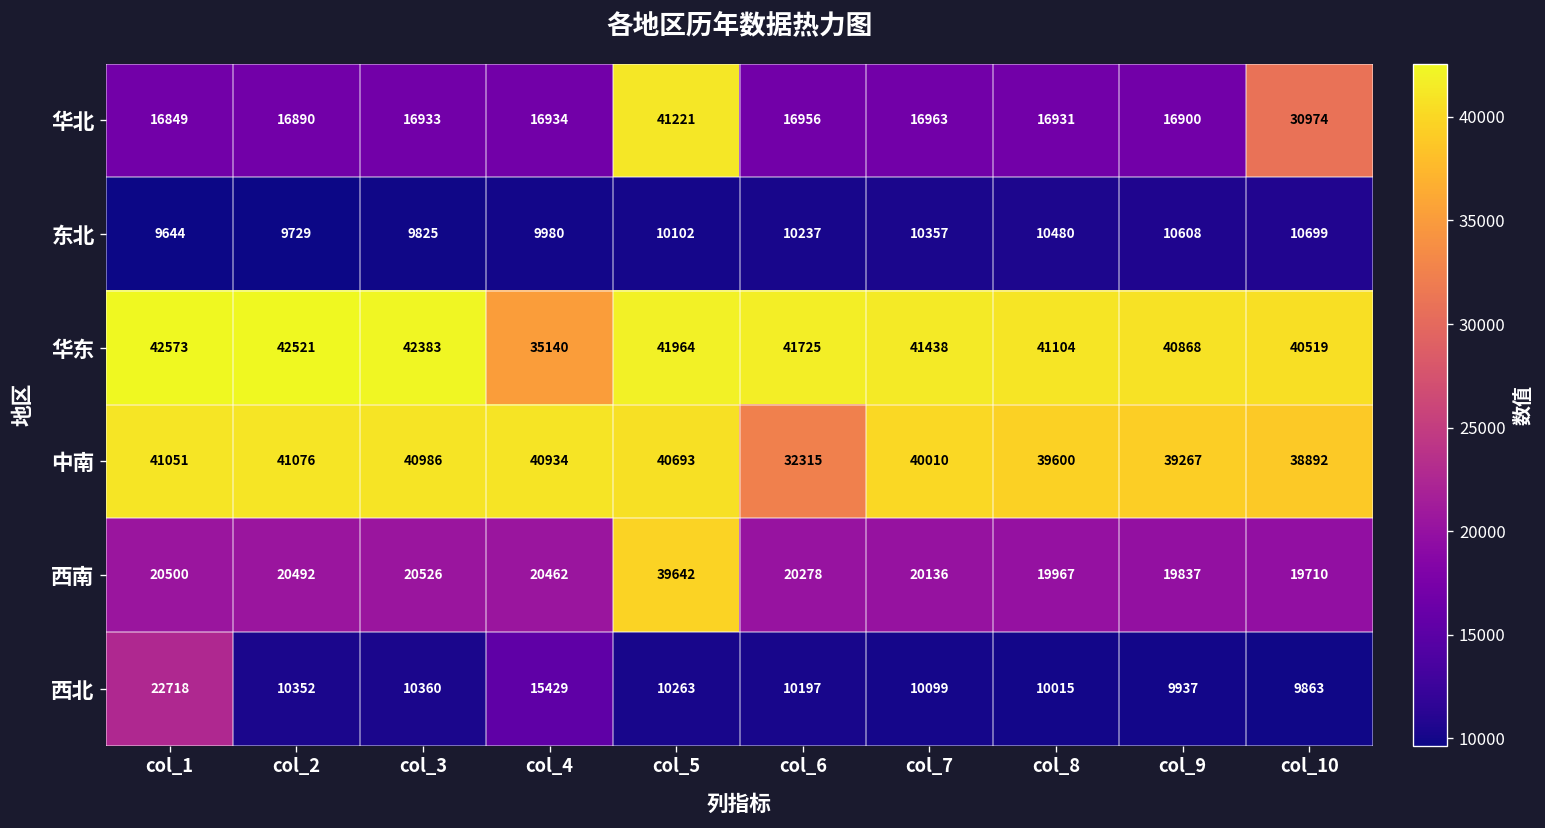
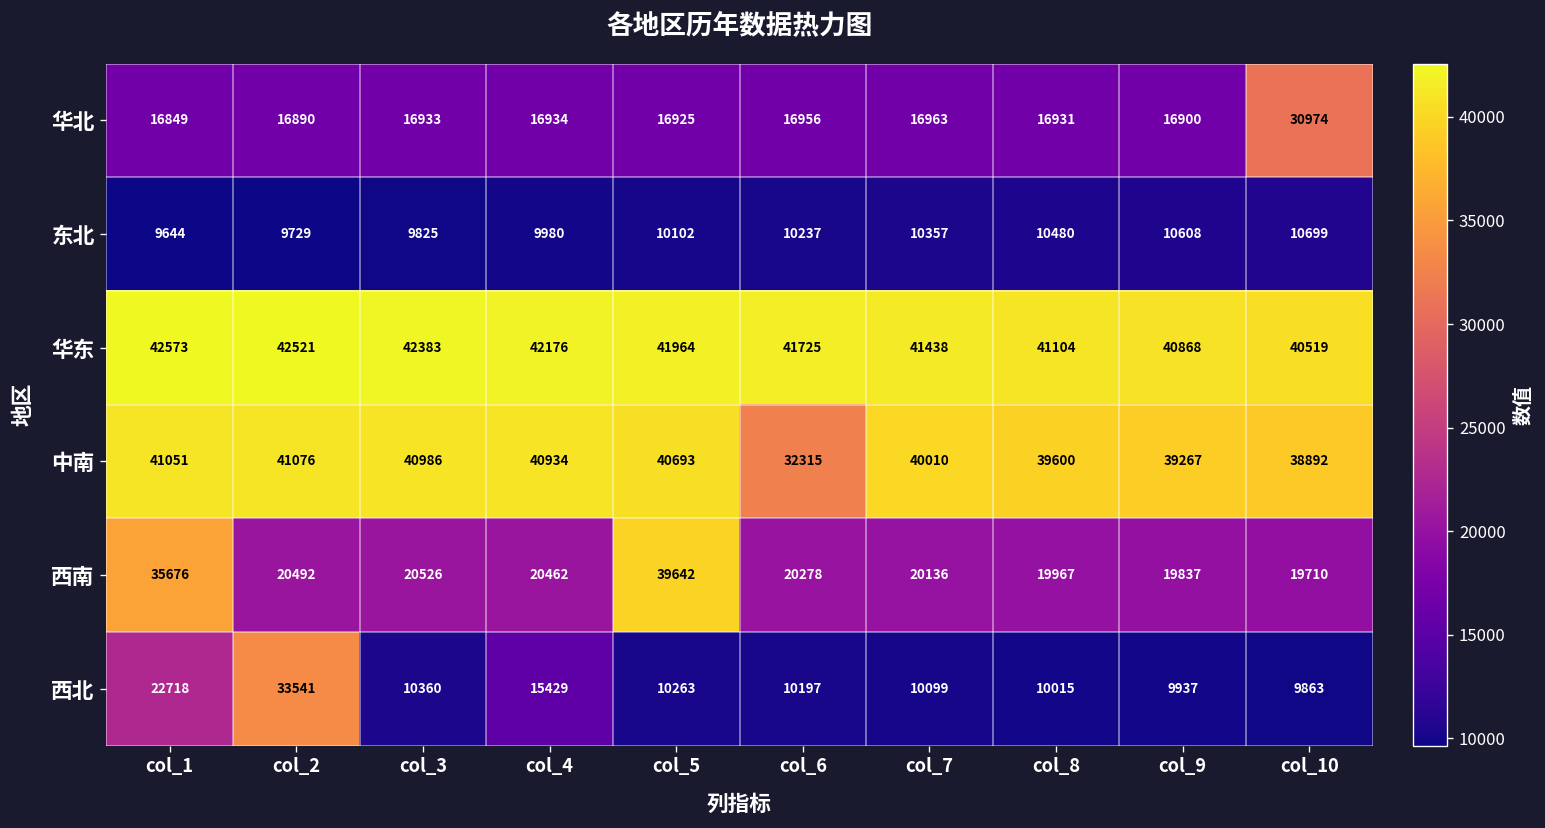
  {
    "华北": {
      "col_1": 16849,
      "col_2": 16890,
      "col_3": 16933,
      "col_4": 16934,
-     "col_5": 41221,
+     "col_5": 16925,
      "col_6": 16956,
      "col_7": 16963,
      "col_8": 16931,
      "col_9": 16900,
      "col_10": 30974
    },
    "东北": {
      "col_1": 9644,
      "col_2": 9729,
      "col_3": 9825,
      "col_4": 9980,
      "col_5": 10102,
      "col_6": 10237,
      "col_7": 10357,
      "col_8": 10480,
      "col_9": 10608,
      "col_10": 10699
    },
    "华东": {
      "col_1": 42573,
      "col_2": 42521,
      "col_3": 42383,
-     "col_4": 35140,
+     "col_4": 42176,
      "col_5": 41964,
      "col_6": 41725,
      "col_7": 41438,
      "col_8": 41104,
      "col_9": 40868,
      "col_10": 40519
    },
    "中南": {
      "col_1": 41051,
      "col_2": 41076,
      "col_3": 40986,
      "col_4": 40934,
      "col_5": 40693,
      "col_6": 32315,
      "col_7": 40010,
      "col_8": 39600,
      "col_9": 39267,
      "col_10": 38892
    },
    "西南": {
-     "col_1": 20500,
+     "col_1": 35676,
      "col_2": 20492,
      "col_3": 20526,
      "col_4": 20462,
      "col_5": 39642,
      "col_6": 20278,
      "col_7": 20136,
      "col_8": 19967,
      "col_9": 19837,
      "col_10": 19710
    },
    "西北": {
      "col_1": 22718,
-     "col_2": 10352,
+     "col_2": 33541,
      "col_3": 10360,
      "col_4": 15429,
      "col_5": 10263,
      "col_6": 10197,
      "col_7": 10099,
      "col_8": 10015,
      "col_9": 9937,
      "col_10": 9863
    }
  }
